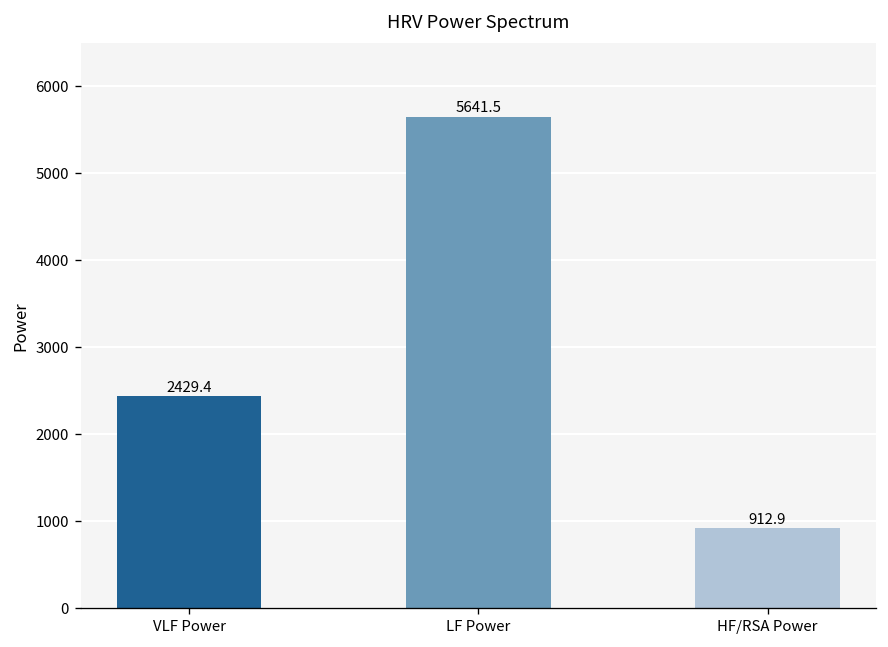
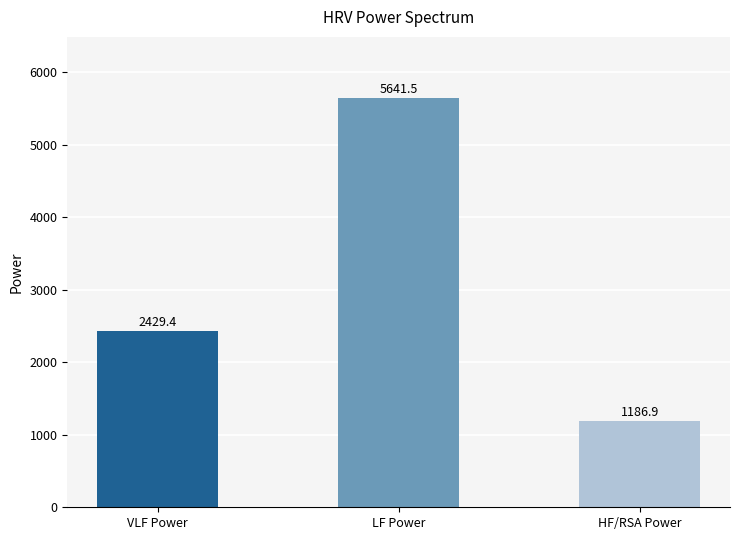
  {
    "VLF Power": 2429.4,
    "LF Power": 5641.5,
-   "HF/RSA Power": 912.9
+   "HF/RSA Power": 1186.9
  }
